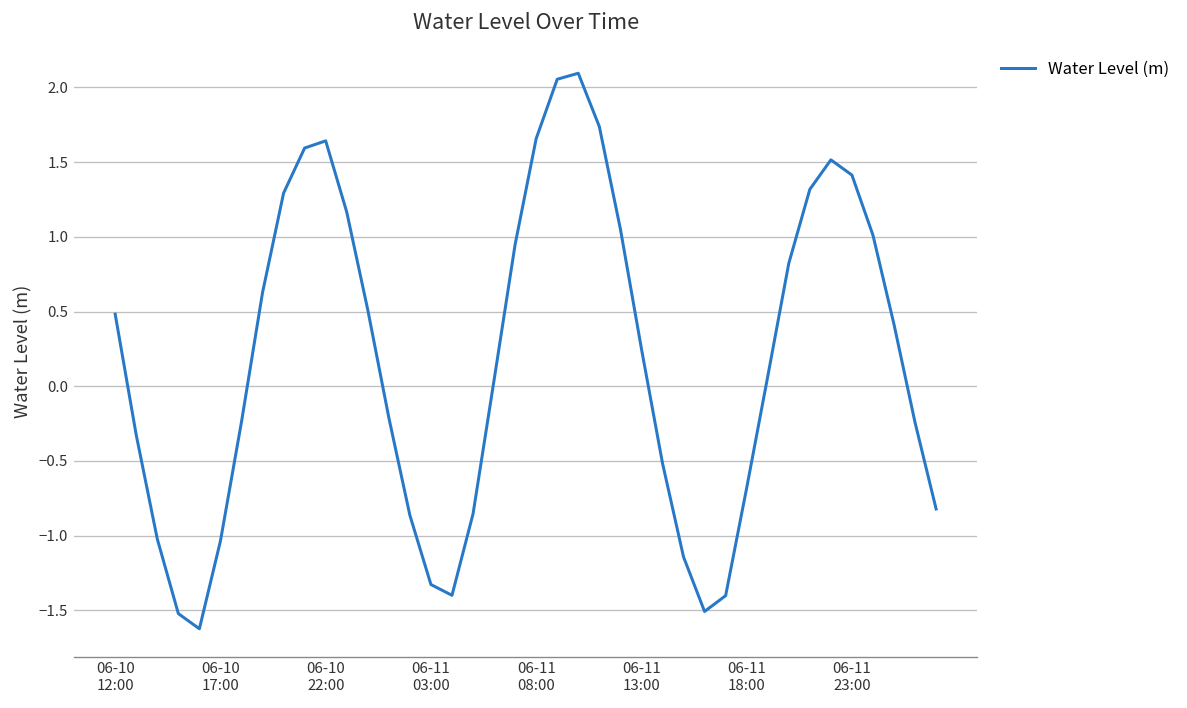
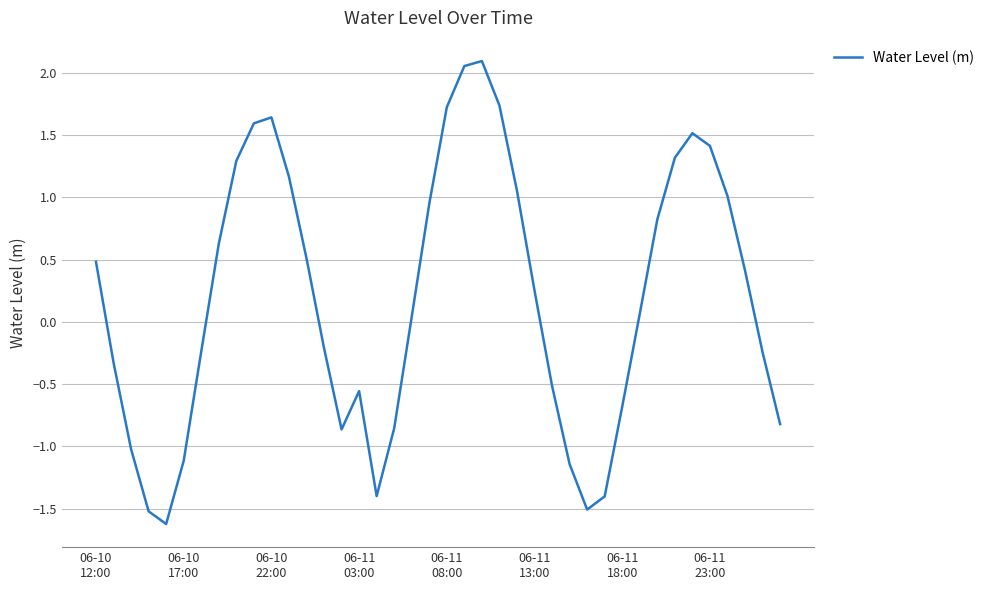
  {
    "06-10 12:00": 0.48,
-   "06-10 17:00": -1.04,
+   "06-10 17:00": -1.12,
    "06-10 22:00": 1.64,
-   "06-11 03:00": -1.33,
-   "06-11 08:00": 1.66,
+   "06-11 03:00": -0.56,
+   "06-11 08:00": 1.72,
    "06-11 13:00": 0.25,
    "06-11 18:00": -0.68,
    "06-11 23:00": 1.41
  }
